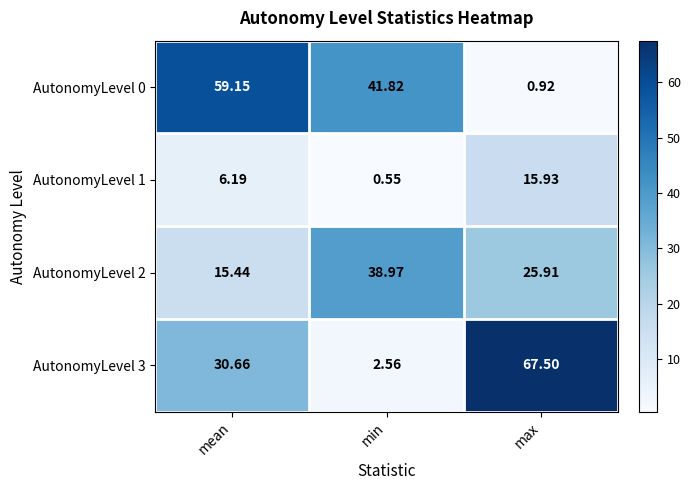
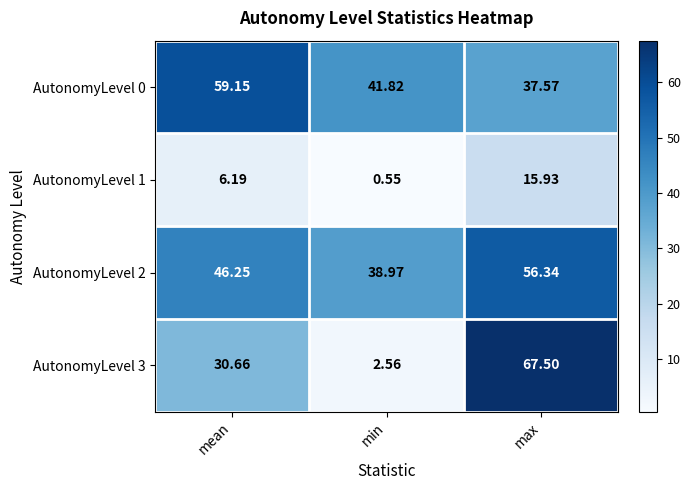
  {
    "AutonomyLevel 0": {
      "mean": 59.15,
      "min": 41.82,
-     "max": 0.92
+     "max": 37.57
    },
    "AutonomyLevel 1": {
      "mean": 6.19,
      "min": 0.55,
      "max": 15.93
    },
    "AutonomyLevel 2": {
-     "mean": 15.44,
+     "mean": 46.25,
      "min": 38.97,
-     "max": 25.91
+     "max": 56.34
    },
    "AutonomyLevel 3": {
      "mean": 30.66,
      "min": 2.56,
      "max": 67.50
    }
  }
